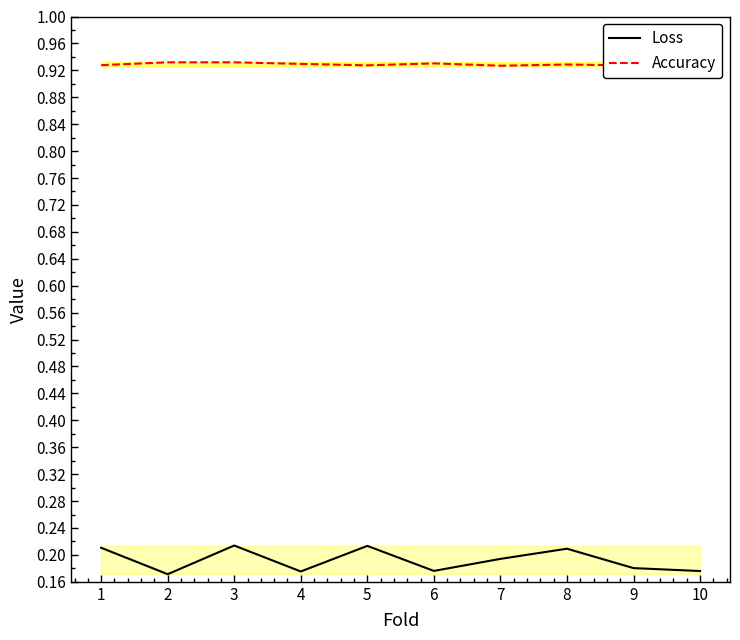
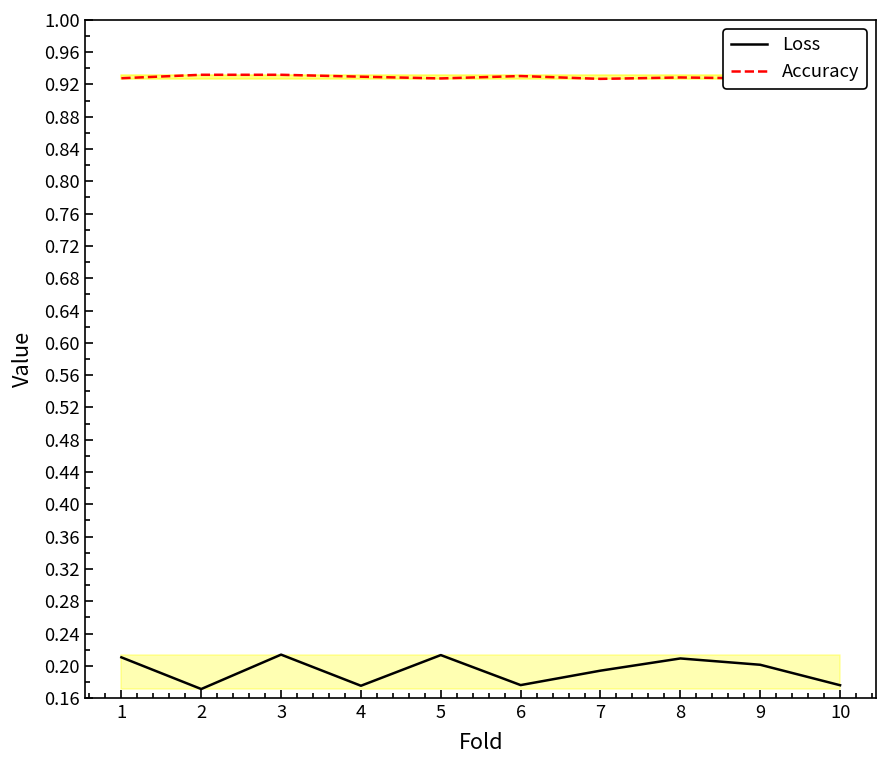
  {
    "Loss": {
      "2": 0.17,
      "4": 0.18,
      "6": 0.18,
      "7": 0.19,
      "8": 0.21,
-     "9": 0.18,
+     "9": 0.20,
      "10": 0.18
    },
    "Accuracy": {
      "1": 0.93,
      "5": 0.93,
      "7": 0.93
    }
  }
